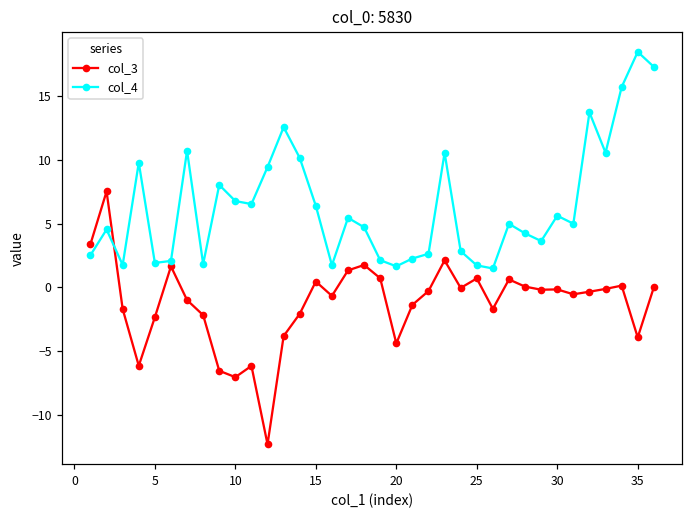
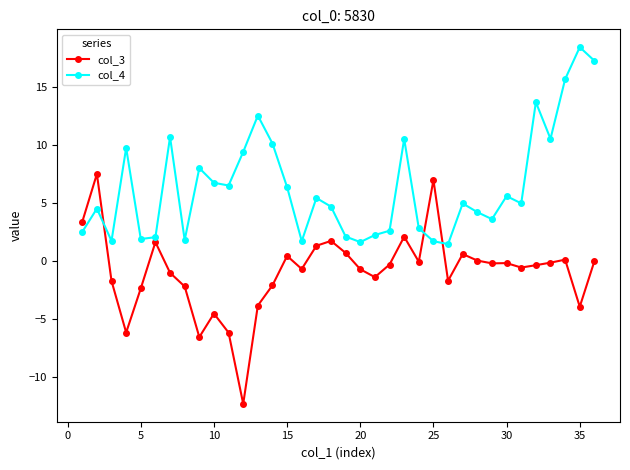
  {
    "col_3": {
      "5": -2.3,
-     "10": -7.0,
+     "10": -4.5,
      "15": 0.5,
-     "20": -4.4,
-     "25": 0.7,
+     "20": -0.7,
+     "25": 7.0,
      "30": -0.2,
      "35": -3.9
    },
    "col_4": {
      "5": 1.9,
      "10": 6.8,
      "15": 6.4,
      "20": 1.6,
      "25": 1.7,
      "30": 5.6,
      "35": 18.4
    }
  }
